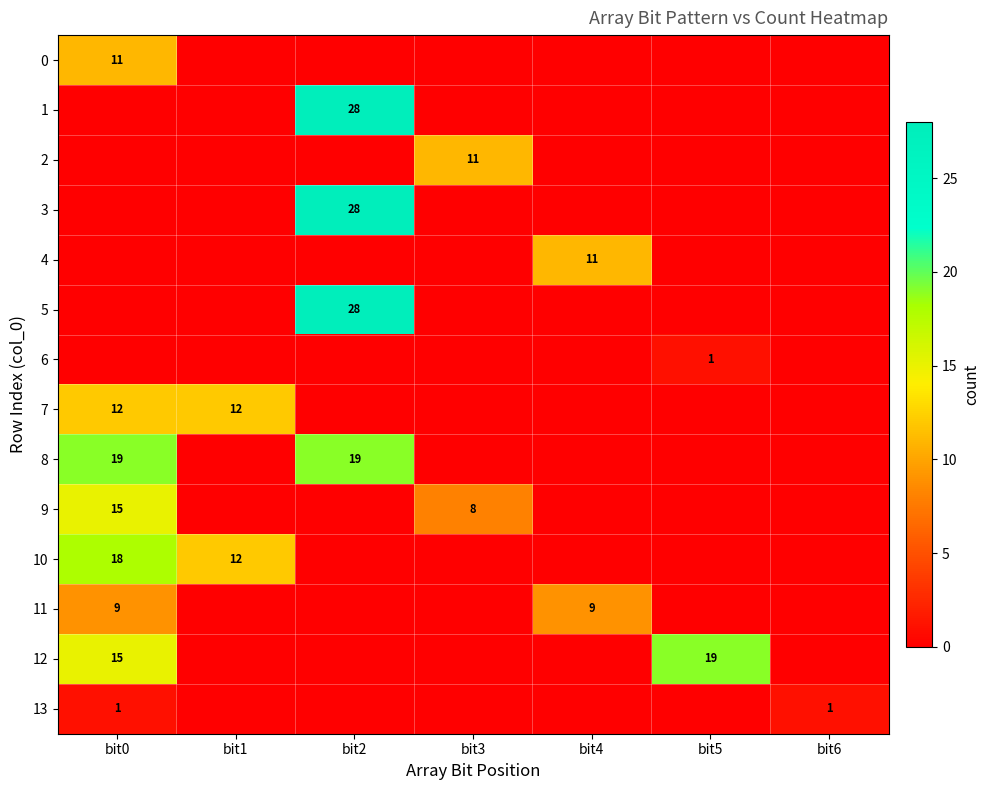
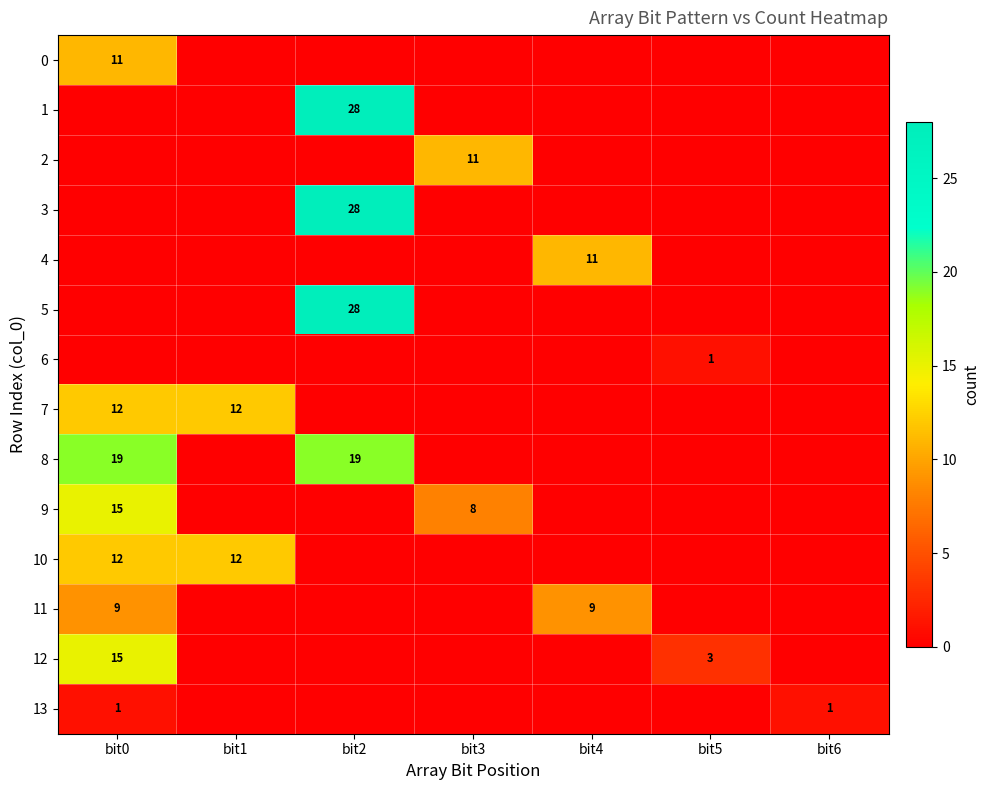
  {
    "0": {
      "bit0": 11
    },
    "1": {
      "bit2": 28
    },
    "2": {
      "bit3": 11
    },
    "3": {
      "bit2": 28
    },
    "4": {
      "bit4": 11
    },
    "5": {
      "bit2": 28
    },
    "6": {
      "bit5": 1
    },
    "7": {
      "bit0": 12,
      "bit1": 12
    },
    "8": {
      "bit0": 19,
      "bit2": 19
    },
    "9": {
      "bit0": 15,
      "bit3": 8
    },
    "10": {
-     "bit0": 18,
+     "bit0": 12,
      "bit1": 12
    },
    "11": {
      "bit0": 9,
      "bit4": 9
    },
    "12": {
      "bit0": 15,
-     "bit5": 19
+     "bit5": 3
    },
    "13": {
      "bit0": 1,
      "bit6": 1
    }
  }
